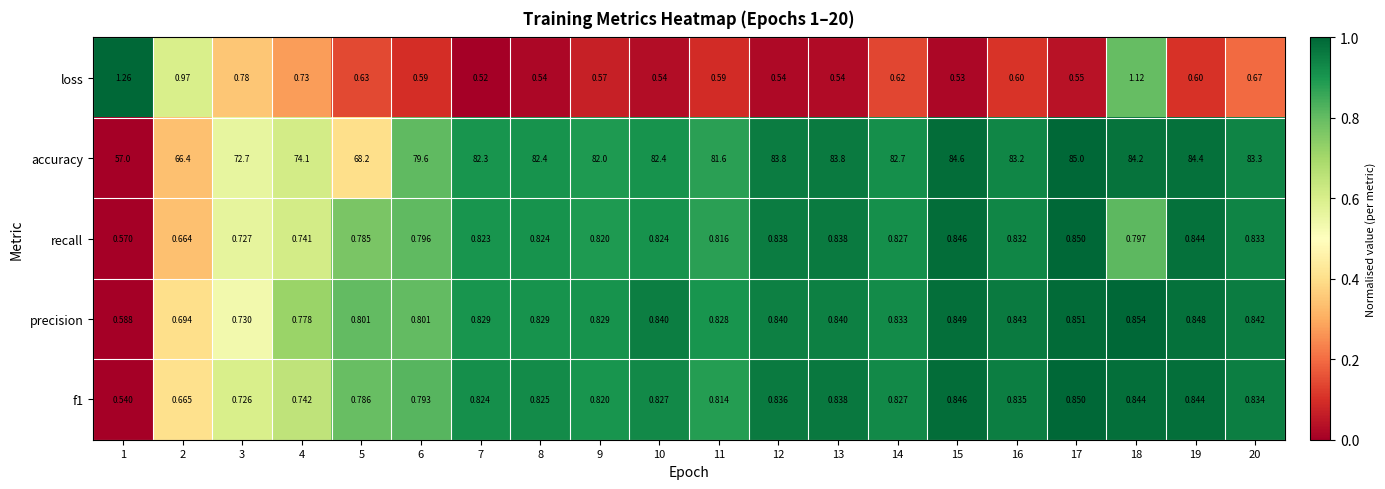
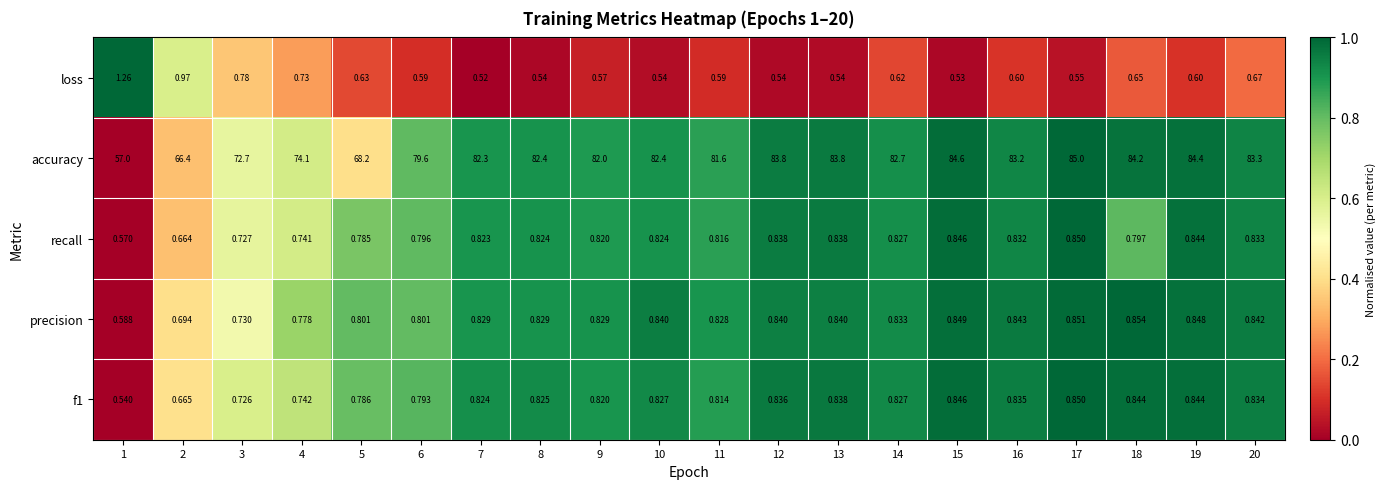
  {
    "loss": {
      "1": 1.26,
      "2": 0.97,
      "3": 0.78,
      "4": 0.73,
      "5": 0.63,
      "6": 0.59,
      "7": 0.52,
      "8": 0.54,
      "9": 0.57,
      "10": 0.54,
      "11": 0.59,
      "12": 0.54,
      "13": 0.54,
      "14": 0.62,
      "15": 0.53,
      "16": 0.60,
      "17": 0.55,
-     "18": 1.12,
+     "18": 0.65,
      "19": 0.60,
      "20": 0.67
    },
    "accuracy": {
      "1": 57.0,
      "2": 66.4,
      "3": 72.7,
      "4": 74.1,
      "5": 68.2,
      "6": 79.6,
      "7": 82.3,
      "8": 82.4,
      "9": 82.0,
      "10": 82.4,
      "11": 81.6,
      "12": 83.8,
      "13": 83.8,
      "14": 82.7,
      "15": 84.6,
      "16": 83.2,
      "17": 85.0,
      "18": 84.2,
      "19": 84.4,
      "20": 83.3
    },
    "recall": {
      "1": 0.570,
      "2": 0.664,
      "3": 0.727,
      "4": 0.741,
      "5": 0.785,
      "6": 0.796,
      "7": 0.823,
      "8": 0.824,
      "9": 0.820,
      "10": 0.824,
      "11": 0.816,
      "12": 0.838,
      "13": 0.838,
      "14": 0.827,
      "15": 0.846,
      "16": 0.832,
      "17": 0.850,
      "18": 0.797,
      "19": 0.844,
      "20": 0.833
    },
    "precision": {
      "1": 0.588,
      "2": 0.694,
      "3": 0.730,
      "4": 0.778,
      "5": 0.801,
      "6": 0.801,
      "7": 0.829,
      "8": 0.829,
      "9": 0.829,
      "10": 0.840,
      "11": 0.828,
      "12": 0.840,
      "13": 0.840,
      "14": 0.833,
      "15": 0.849,
      "16": 0.843,
      "17": 0.851,
      "18": 0.854,
      "19": 0.848,
      "20": 0.842
    },
    "f1": {
      "1": 0.540,
      "2": 0.665,
      "3": 0.726,
      "4": 0.742,
      "5": 0.786,
      "6": 0.793,
      "7": 0.824,
      "8": 0.825,
      "9": 0.820,
      "10": 0.827,
      "11": 0.814,
      "12": 0.836,
      "13": 0.838,
      "14": 0.827,
      "15": 0.846,
      "16": 0.835,
      "17": 0.850,
      "18": 0.844,
      "19": 0.844,
      "20": 0.834
    }
  }
